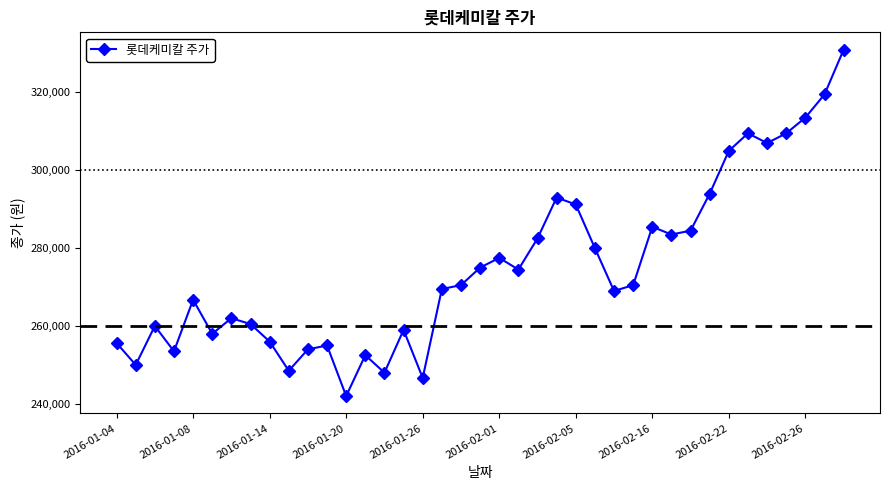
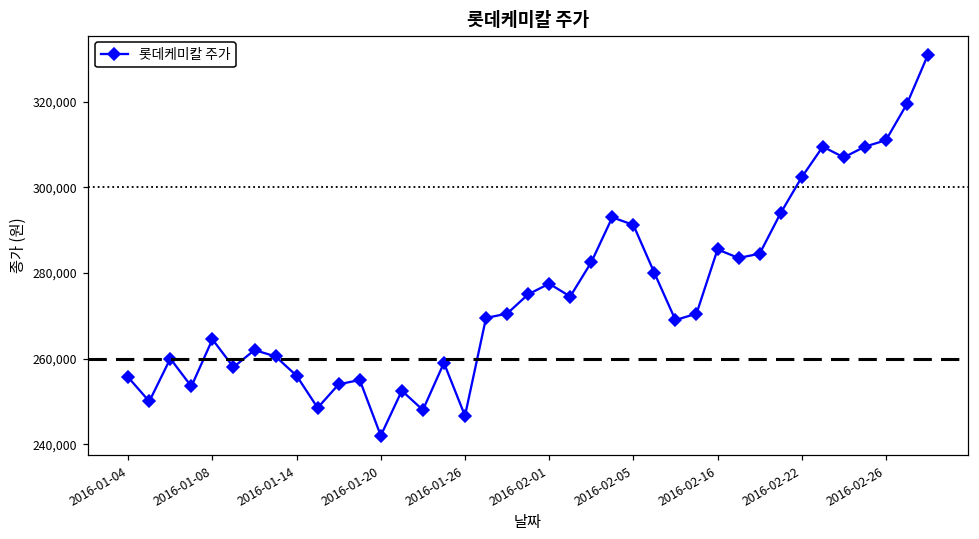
  {
    "2016-01-04": "256,000",
-   "2016-01-08": "267,000",
+   "2016-01-08": "265,000",
    "2016-01-14": "256,000",
    "2016-01-20": "242,000",
    "2016-01-26": "247,000",
    "2016-02-01": "278,000",
    "2016-02-05": "291,000",
    "2016-02-16": "286,000",
-   "2016-02-22": "305,000",
-   "2016-02-26": "314,000"
+   "2016-02-22": "302,000",
+   "2016-02-26": "311,000"
  }
